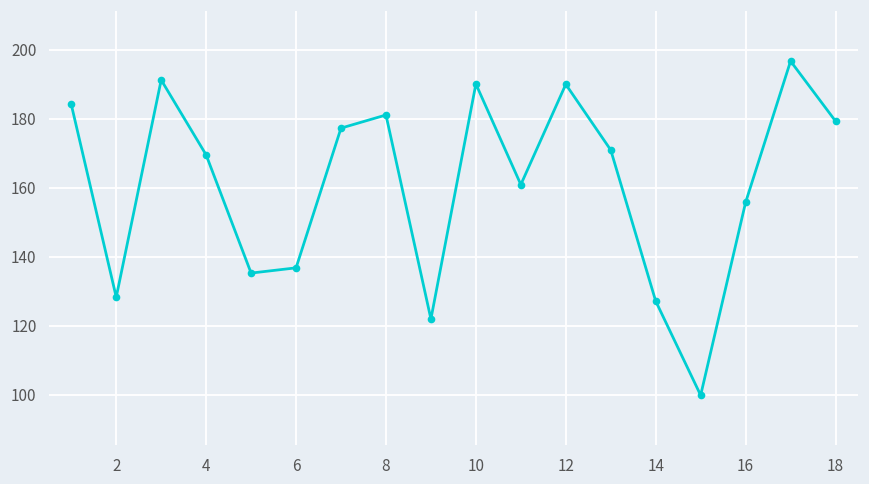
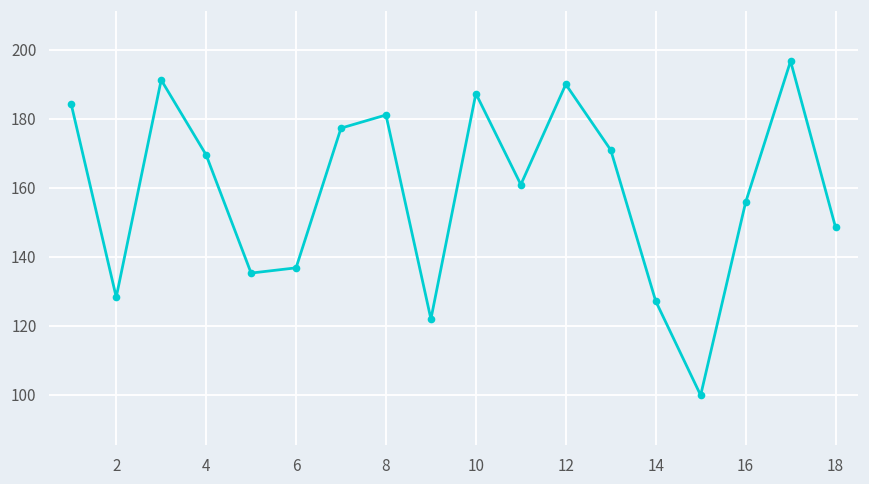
  {
    "2": 128,
    "4": 169,
    "6": 137,
    "8": 181,
-   "10": 190,
+   "10": 187,
    "12": 190,
    "14": 127,
    "16": 156,
-   "18": 179
+   "18": 149
  }
